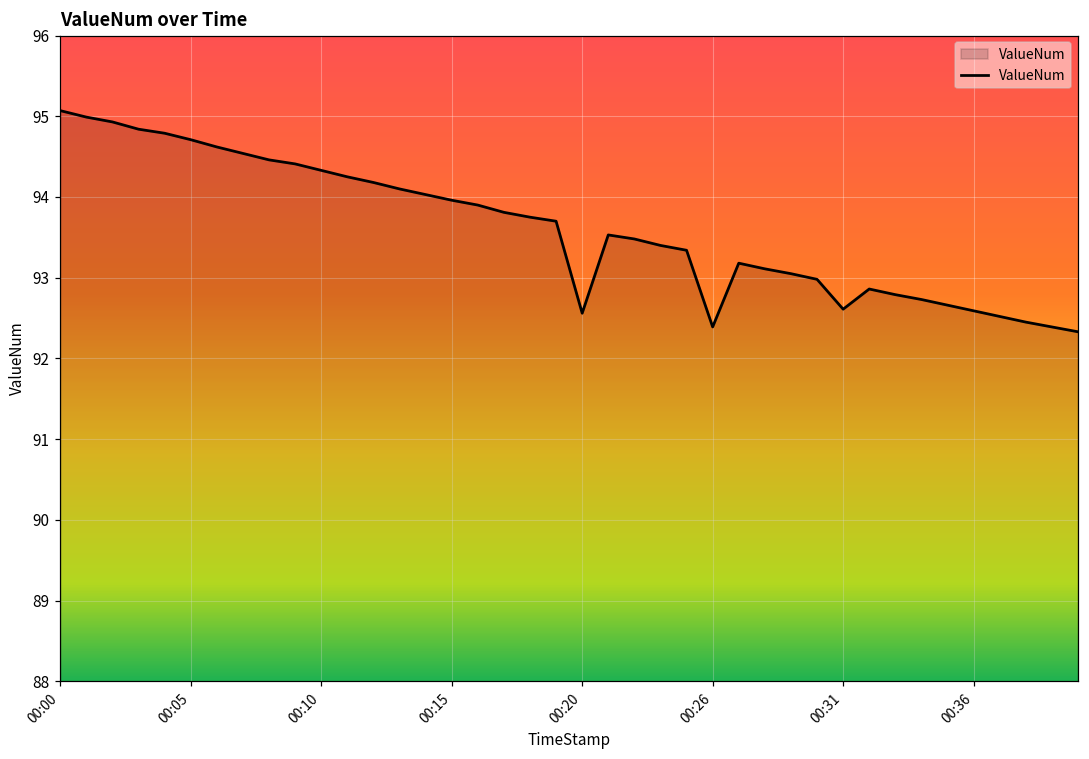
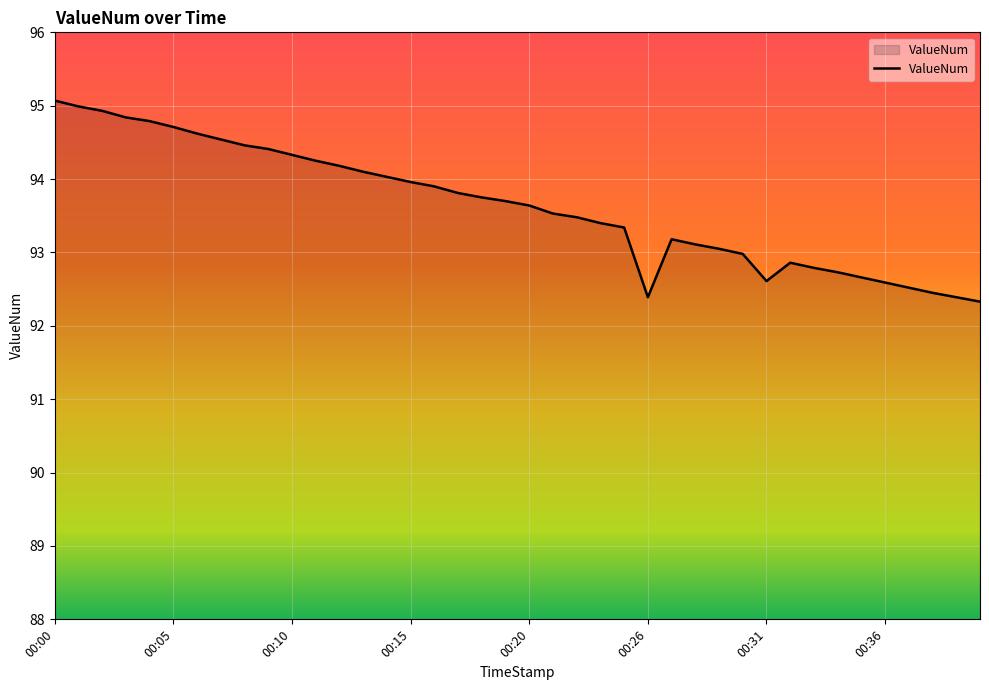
  {
    "00:00": 95.1,
    "00:05": 94.7,
    "00:10": 94.3,
    "00:15": 94.0,
-   "00:20": 92.6,
+   "00:20": 93.6,
    "00:26": 92.4,
    "00:31": 92.6,
    "00:36": 92.6
  }
